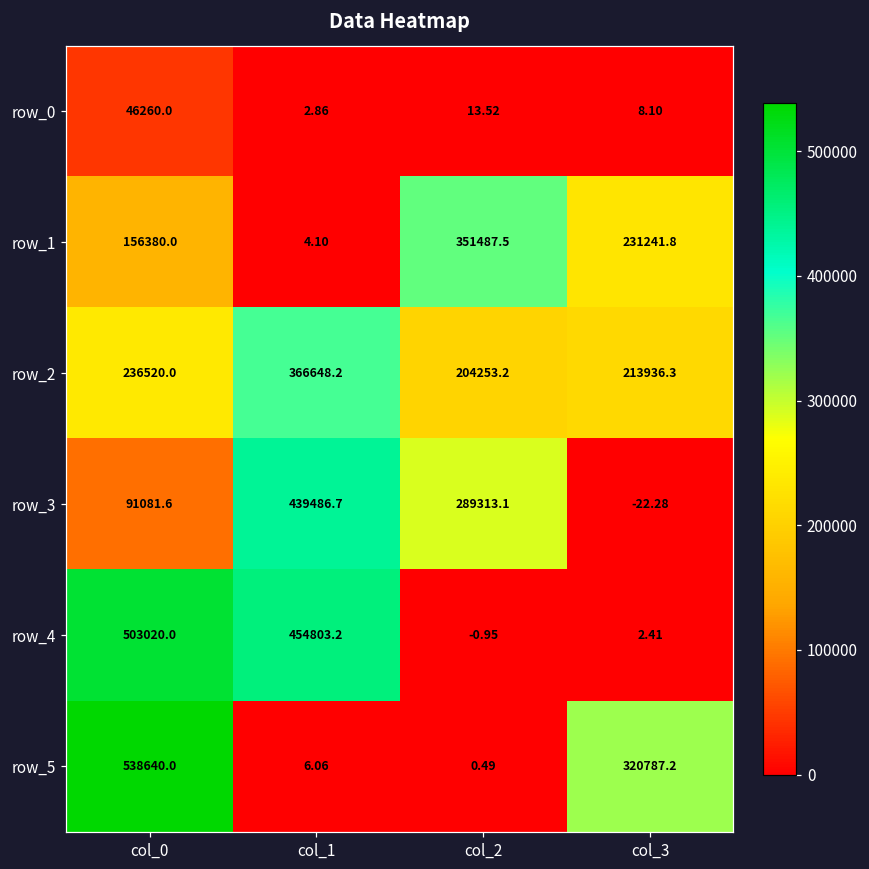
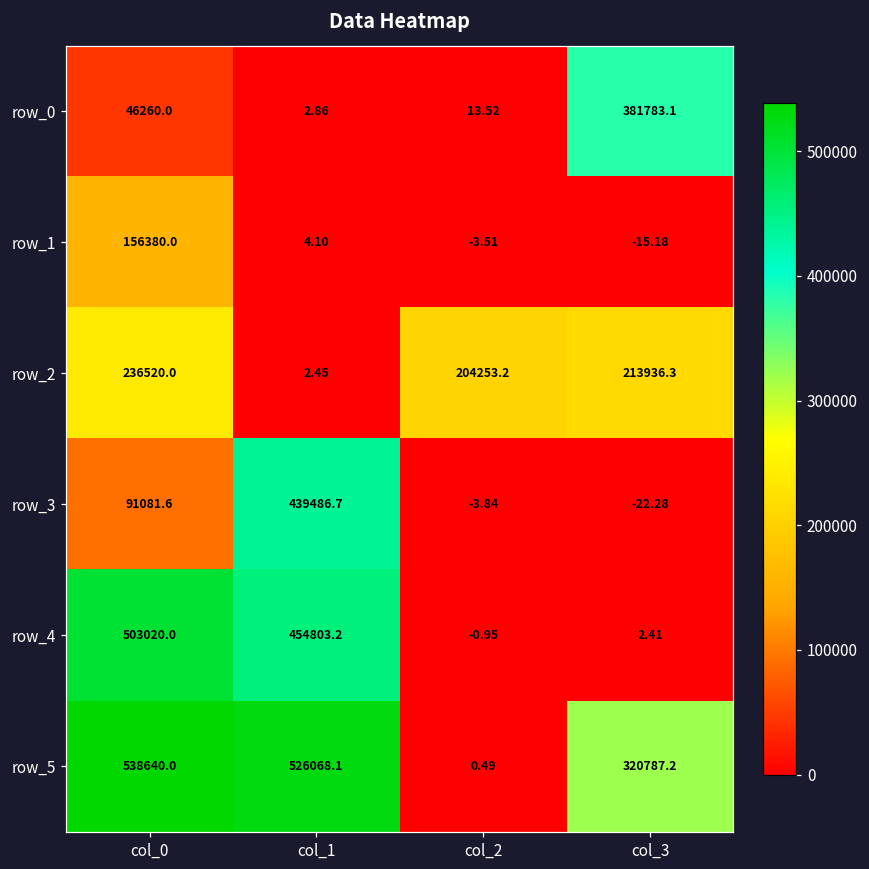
  {
    "row_0": {
      "col_0": 46260.0,
      "col_1": 2.86,
      "col_2": 13.52,
-     "col_3": 8.10
+     "col_3": 381783.1
    },
    "row_1": {
      "col_0": 156380.0,
      "col_1": 4.10,
-     "col_2": 351487.5,
-     "col_3": 231241.8
+     "col_2": -3.51,
+     "col_3": -15.18
    },
    "row_2": {
      "col_0": 236520.0,
-     "col_1": 366648.2,
+     "col_1": 2.45,
      "col_2": 204253.2,
      "col_3": 213936.3
    },
    "row_3": {
      "col_0": 91081.6,
      "col_1": 439486.7,
-     "col_2": 289313.1,
+     "col_2": -3.84,
      "col_3": -22.28
    },
    "row_4": {
      "col_0": 503020.0,
      "col_1": 454803.2,
      "col_2": -0.95,
      "col_3": 2.41
    },
    "row_5": {
      "col_0": 538640.0,
-     "col_1": 6.06,
+     "col_1": 526068.1,
      "col_2": 0.49,
      "col_3": 320787.2
    }
  }
